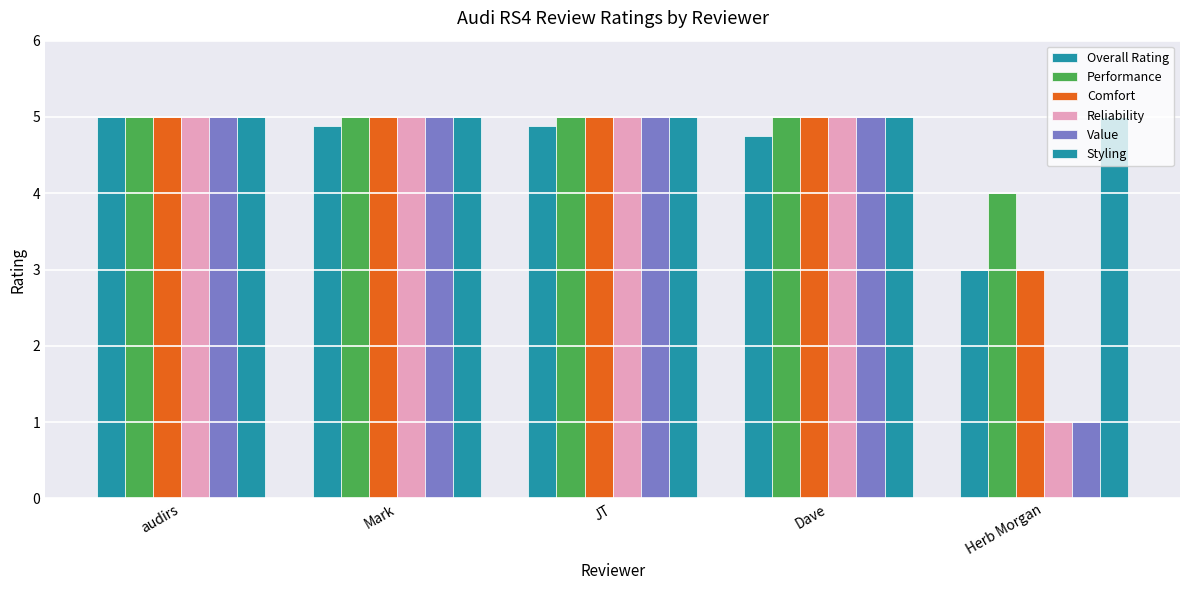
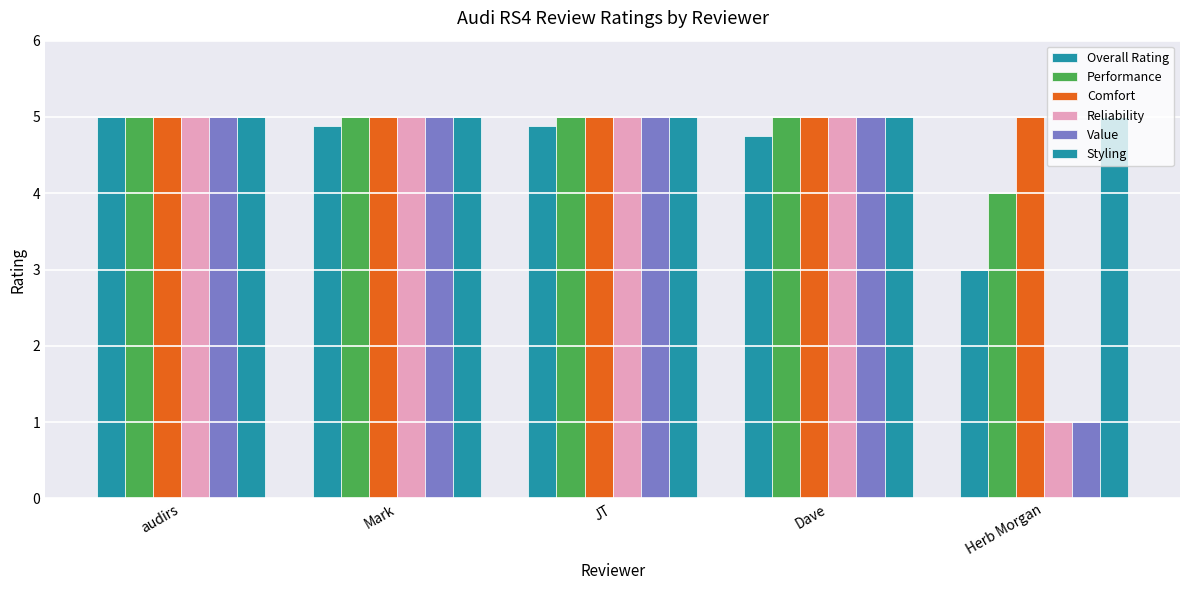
  {
    "Performance": {
      "audirs": 5,
      "Mark": 5,
      "JT": 5,
      "Dave": 5,
      "Herb Morgan": 4
    },
    "Comfort": {
      "audirs": 5,
      "Mark": 5,
      "JT": 5,
      "Dave": 5,
-     "Herb Morgan": 3
+     "Herb Morgan": 5
    },
    "Reliability": {
      "audirs": 5,
      "Mark": 5,
      "JT": 5,
      "Dave": 5,
      "Herb Morgan": 1
    },
    "Value": {
      "audirs": 5,
      "Mark": 5,
      "JT": 5,
      "Dave": 5,
      "Herb Morgan": 1
    }
  }
